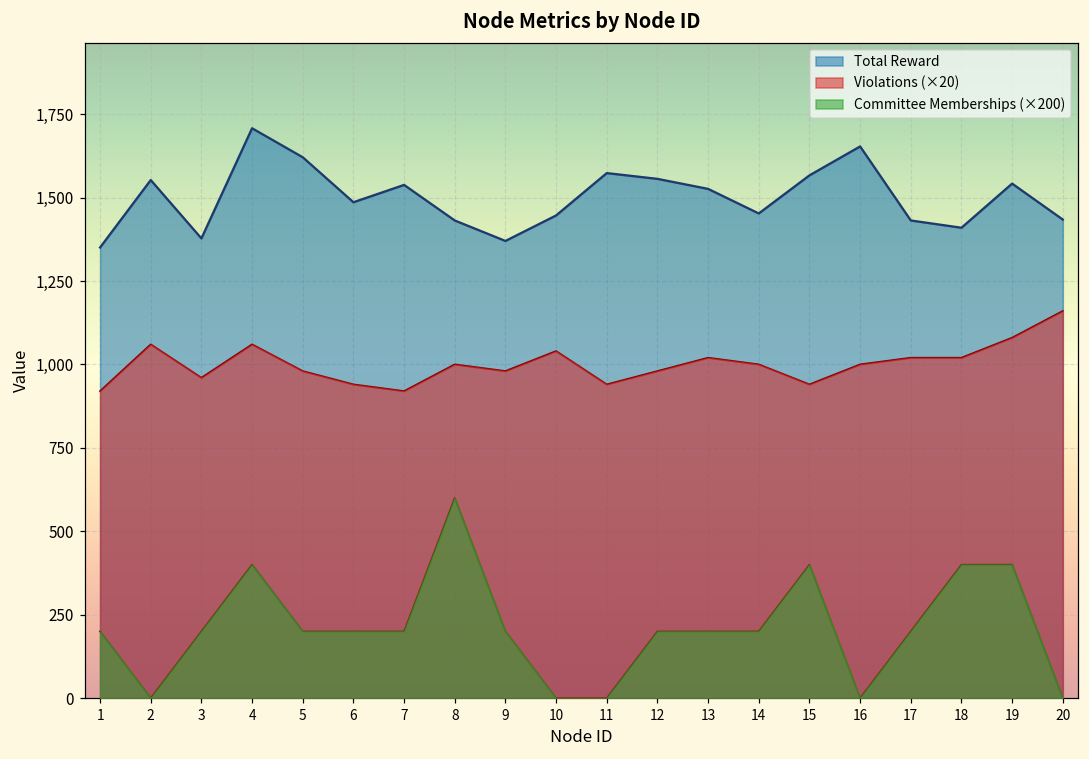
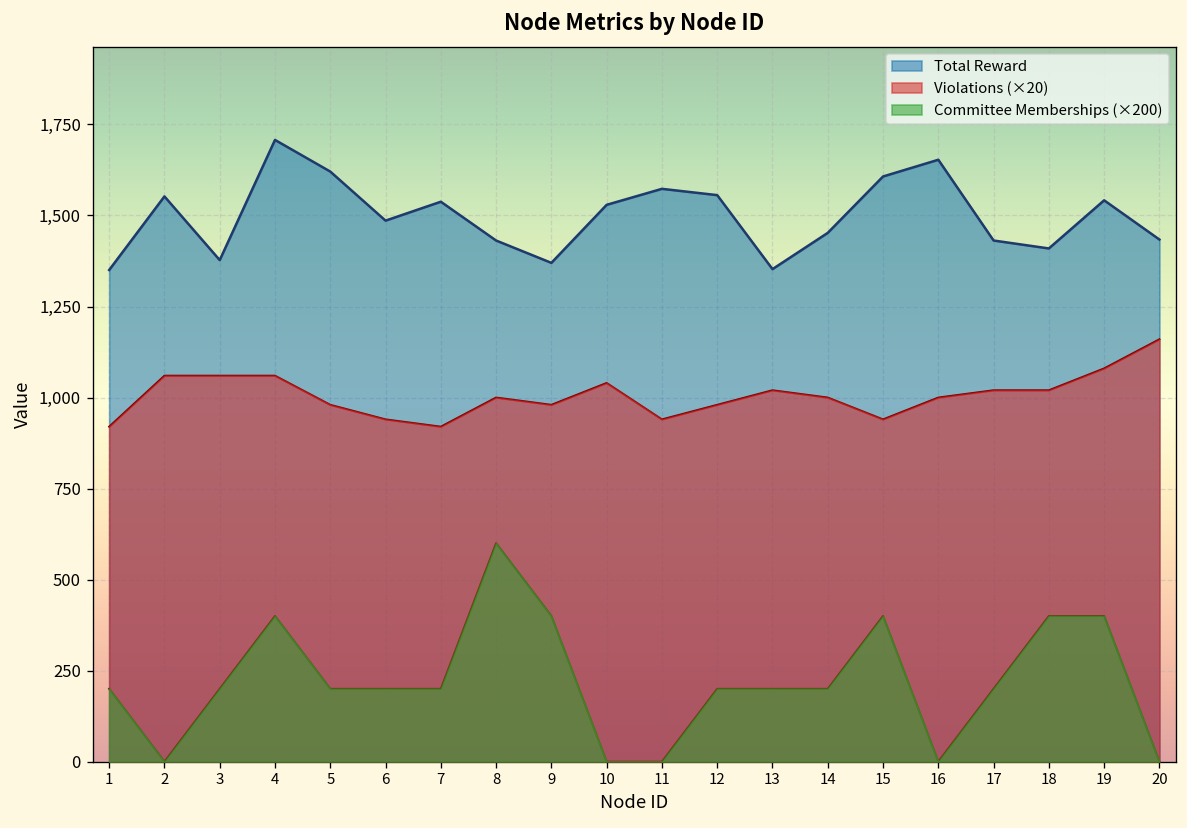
  {
    "Total Reward": {
      "1": "1,350",
      "2": "1,550",
      "3": "1,380",
      "4": "1,710",
      "5": "1,620",
      "6": "1,490",
      "7": "1,540",
      "8": "1,430",
      "9": "1,370",
-     "10": "1,450",
+     "10": "1,530",
      "11": "1,570",
      "12": "1,560",
-     "13": "1,530",
+     "13": "1,350",
      "14": "1,450",
-     "15": "1,570",
+     "15": "1,610",
      "16": "1,650",
      "17": "1,430",
      "18": "1,410",
      "19": "1,540",
      "20": "1,430"
    },
    "Violations (×20)": {
      "1": "920",
      "2": "1,060",
-     "3": "960",
+     "3": "1,060",
      "4": "1,060",
      "5": "980",
      "6": "940",
      "7": "920",
      "8": "1,000",
      "9": "980",
      "10": "1,040",
      "11": "940",
      "12": "980",
      "13": "1,020",
      "14": "1,000",
      "15": "940",
      "16": "1,000",
      "17": "1,020",
      "18": "1,020",
      "19": "1,080",
      "20": "1,160"
    },
    "Committee Memberships (×200)": {
      "1": "200",
      "2": "0",
      "3": "200",
      "4": "400",
      "5": "200",
      "6": "200",
      "7": "200",
      "8": "600",
-     "9": "200",
+     "9": "400",
      "10": "0",
      "11": "0",
      "12": "200",
      "13": "200",
      "14": "200",
      "15": "400",
      "16": "0",
      "17": "200",
      "18": "400",
      "19": "400",
      "20": "0"
    }
  }
